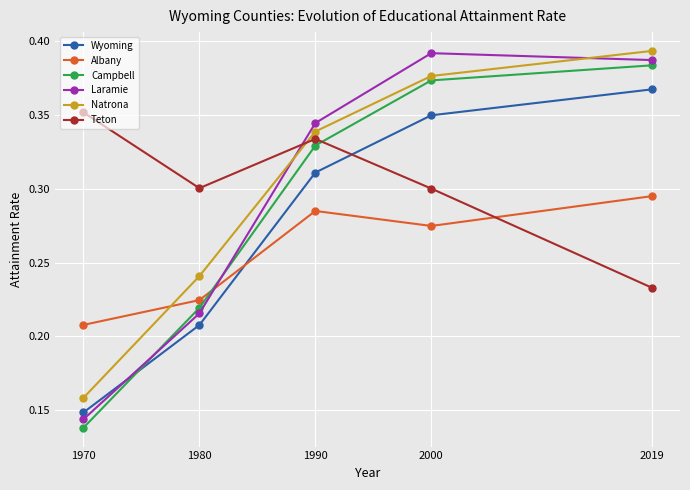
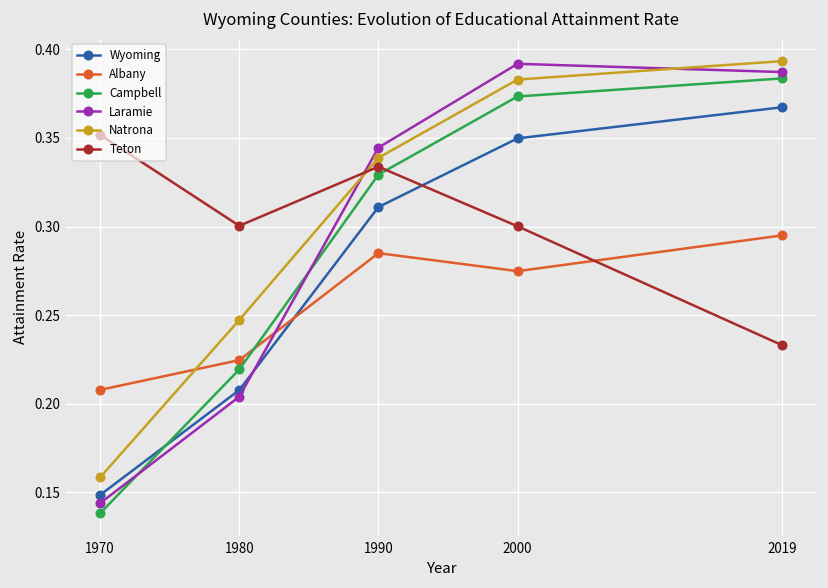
  {
    "Wyoming": {
      "1970": 0.148,
      "1980": 0.208,
      "1990": 0.311,
      "2000": 0.350,
      "2019": 0.367
    },
    "Albany": {
      "1970": 0.208,
      "1980": 0.225,
      "1990": 0.285,
      "2000": 0.275,
      "2019": 0.295
    },
    "Campbell": {
      "1970": 0.138,
      "1980": 0.219,
      "1990": 0.329,
      "2000": 0.373,
      "2019": 0.384
    },
    "Laramie": {
      "1970": 0.144,
-     "1980": 0.216,
+     "1980": 0.204,
      "1990": 0.345,
      "2000": 0.392,
      "2019": 0.387
    },
    "Natrona": {
      "1970": 0.158,
-     "1980": 0.241,
+     "1980": 0.247,
      "1990": 0.339,
-     "2000": 0.376,
+     "2000": 0.383,
      "2019": 0.393
    },
    "Teton": {
      "1980": 0.300,
      "1990": 0.334,
      "2000": 0.300,
      "2019": 0.233
    }
  }
